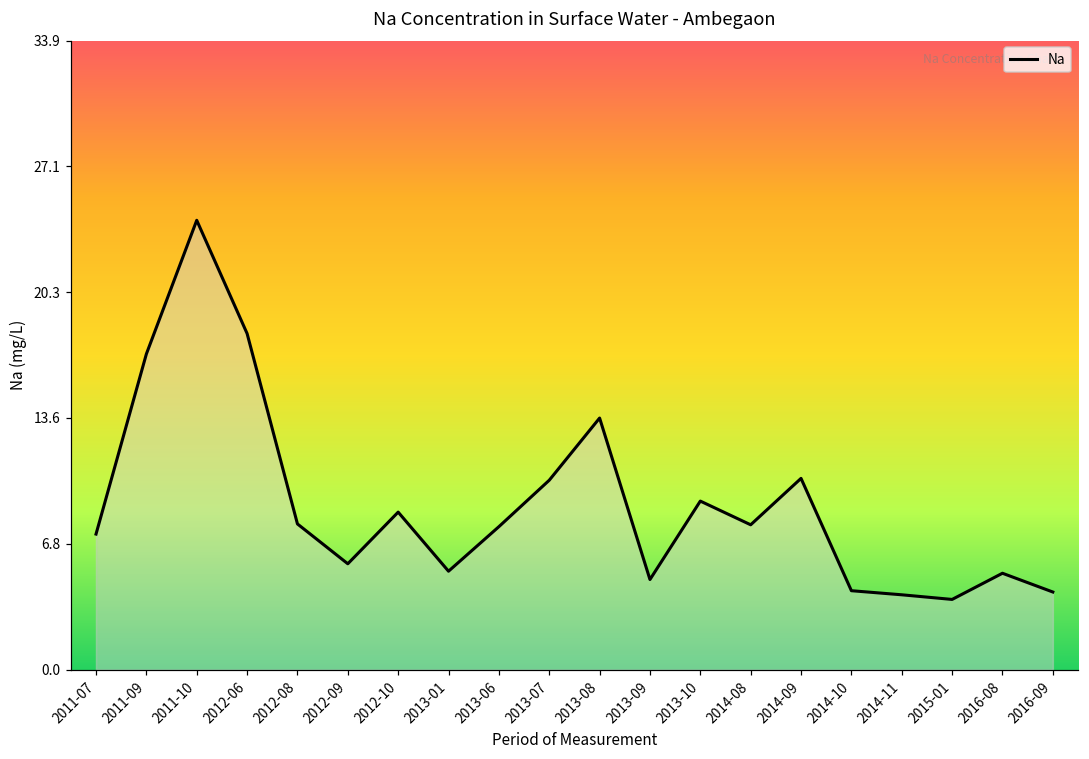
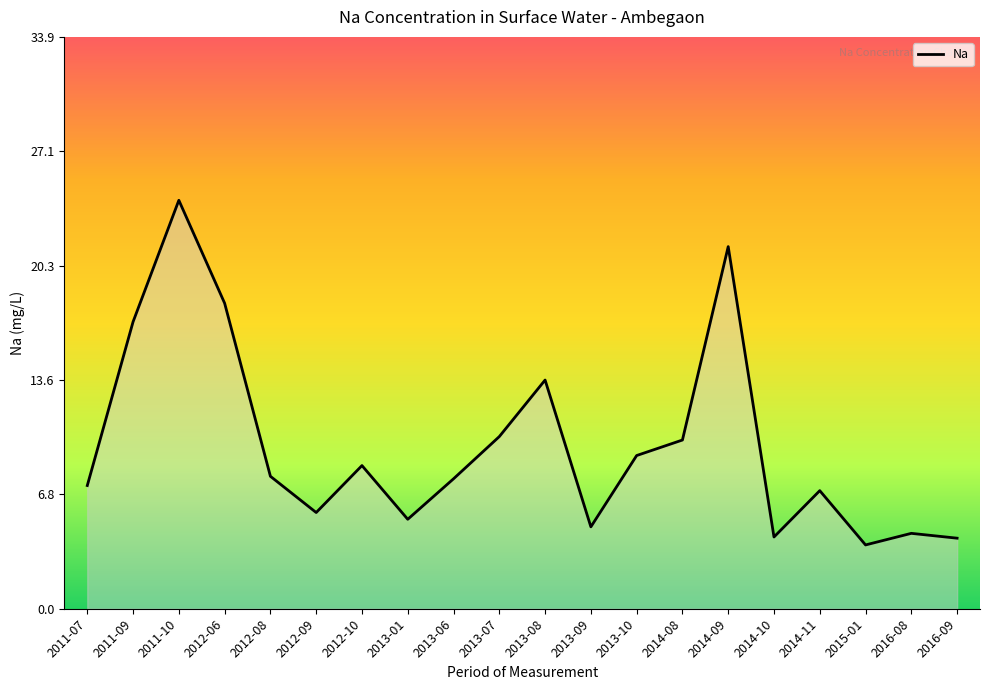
  {
    "2011-07": 7.3,
    "2011-09": 17.0,
    "2011-10": 24.2,
    "2012-06": 18.1,
    "2012-08": 7.8,
    "2012-09": 5.7,
    "2012-10": 8.5,
    "2013-01": 5.3,
    "2013-06": 7.7,
    "2013-07": 10.2,
    "2013-08": 13.5,
    "2013-09": 4.9,
    "2013-10": 9.1,
-   "2014-08": 7.8,
-   "2014-09": 10.3,
+   "2014-08": 10.0,
+   "2014-09": 21.5,
    "2014-10": 4.3,
-   "2014-11": 4.0,
+   "2014-11": 7.0,
    "2015-01": 3.8,
-   "2016-08": 5.2,
+   "2016-08": 4.5,
    "2016-09": 4.2
  }
